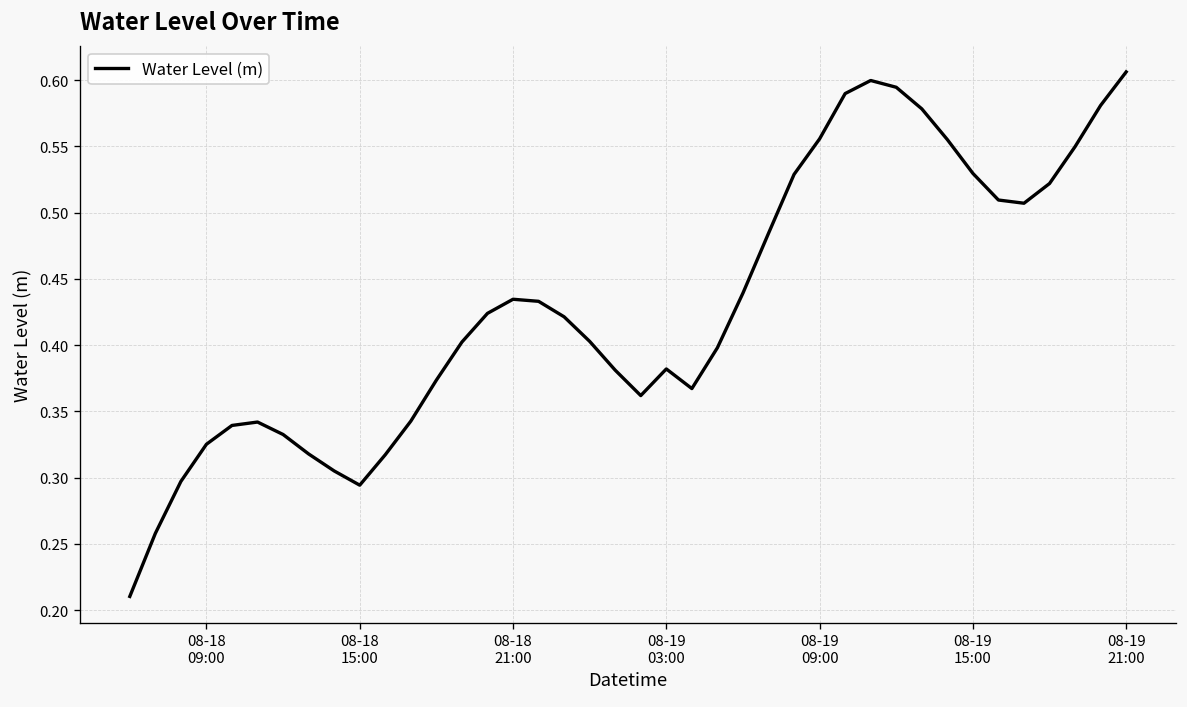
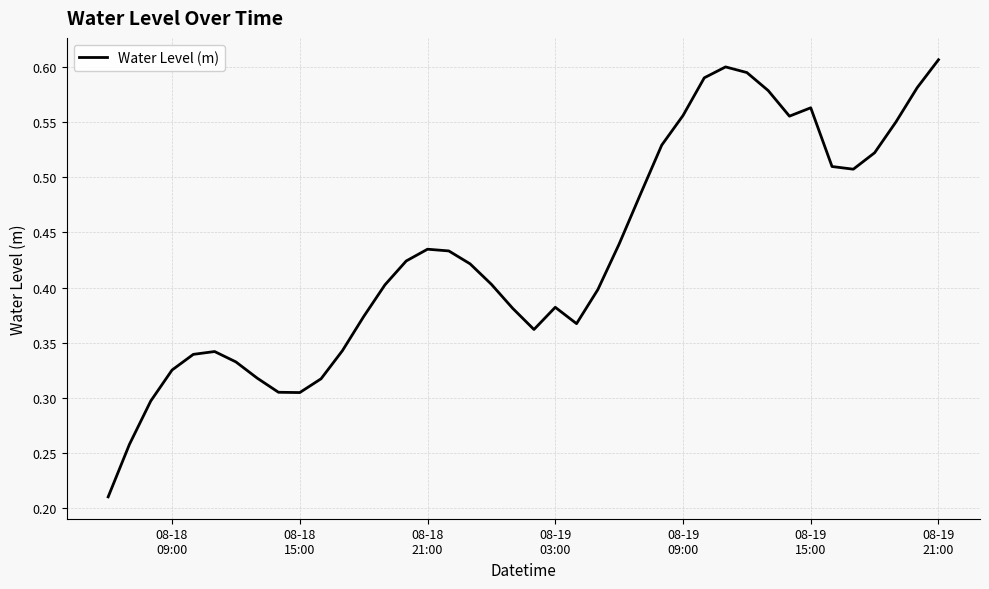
  {
    "08-18 09:00": 0.325,
-   "08-18 15:00": 0.294,
+   "08-18 15:00": 0.305,
    "08-18 21:00": 0.435,
    "08-19 03:00": 0.382,
    "08-19 09:00": 0.556,
-   "08-19 15:00": 0.530,
+   "08-19 15:00": 0.563,
    "08-19 21:00": 0.606
  }
